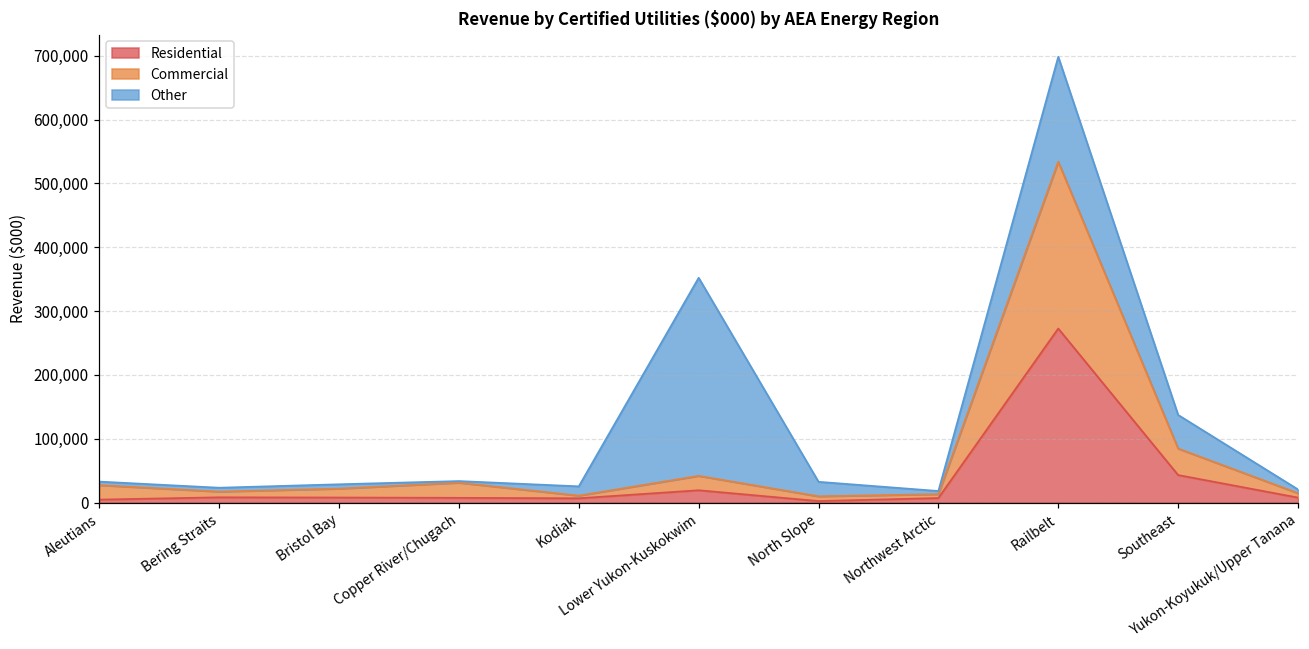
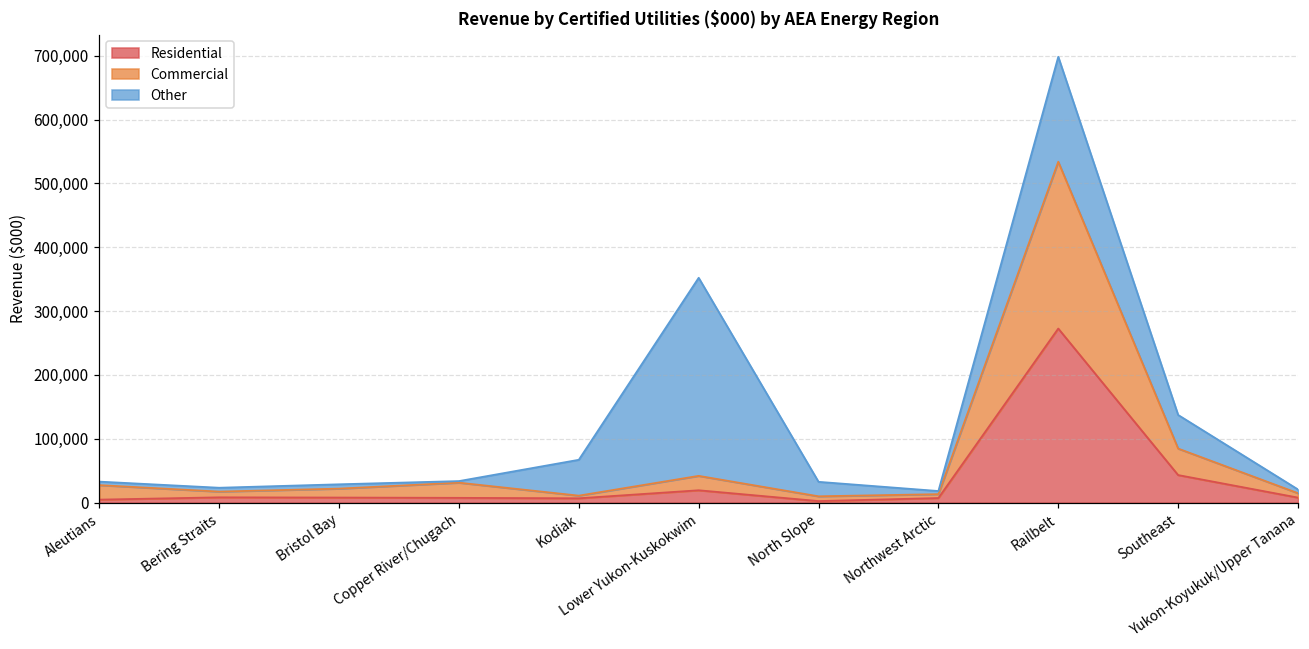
  {
    "Other": {
      "Aleutians": "10,000",
      "Bering Straits": "10,000",
      "Bristol Bay": "10,000",
-     "Kodiak": "10,000",
+     "Kodiak": "60,000",
      "Lower Yukon-Kuskokwim": "310,000",
      "North Slope": "20,000",
      "Northwest Arctic": "0",
      "Railbelt": "160,000",
      "Southeast": "50,000",
      "Yukon-Koyukuk/Upper Tanana": "10,000"
    }
  }
